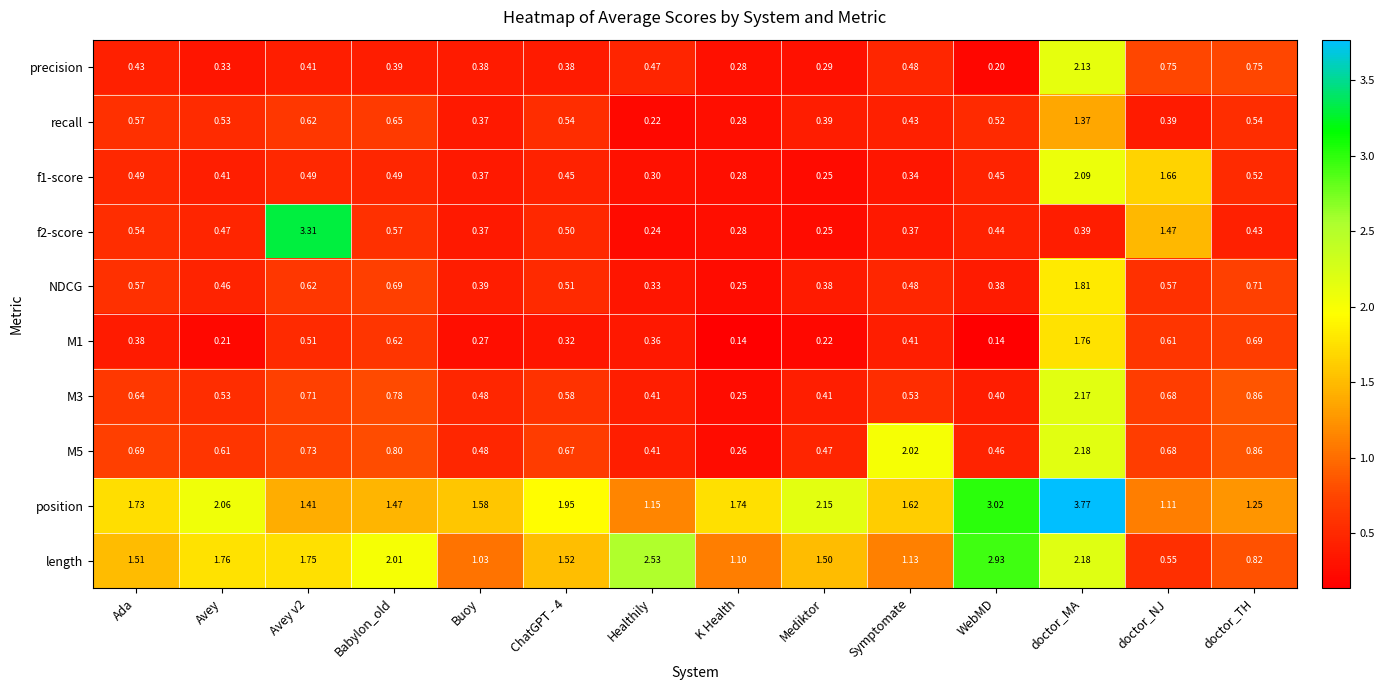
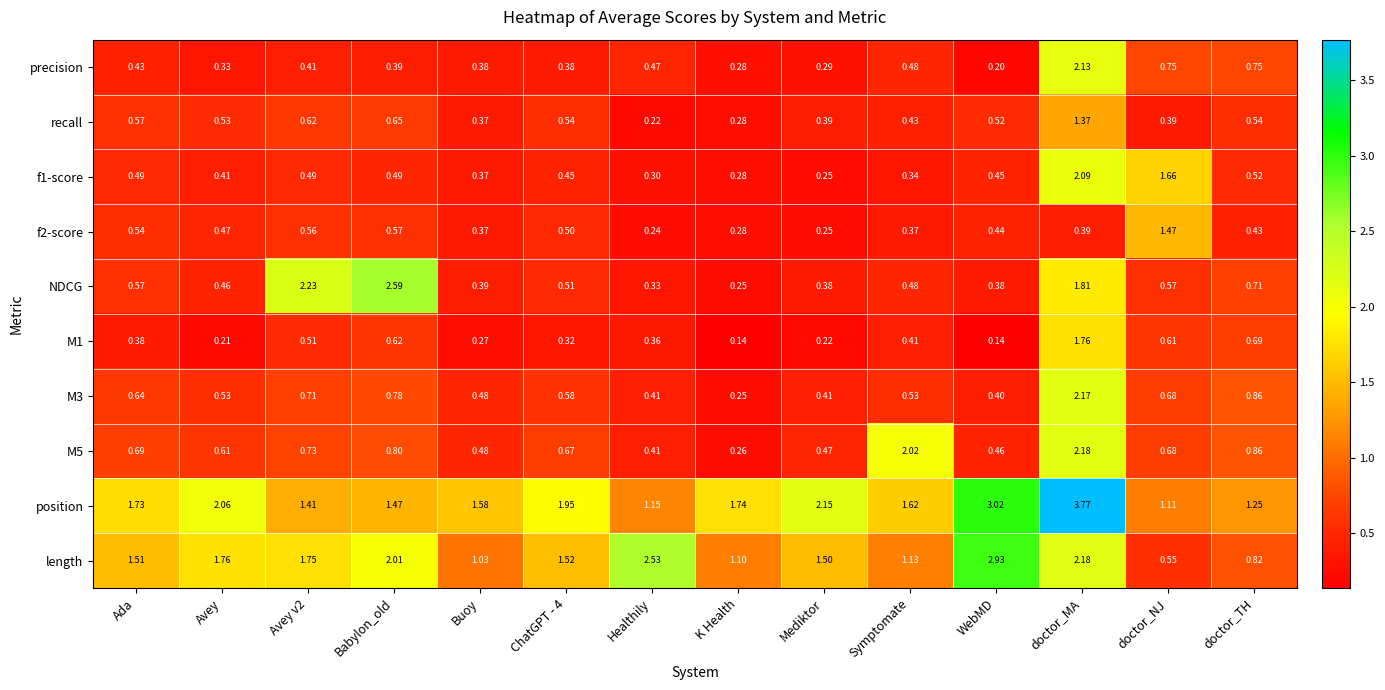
  {
    "precision": {
      "Ada": 0.43,
      "Avey": 0.33,
      "Avey v2": 0.41,
      "Babylon_old": 0.39,
      "Buoy": 0.38,
      "ChatGPT - 4": 0.38,
      "Healthily": 0.47,
      "K Health": 0.28,
      "Mediktor": 0.29,
      "Symptomate": 0.48,
      "WebMD": 0.20,
      "doctor_MA": 2.13,
      "doctor_NJ": 0.75,
      "doctor_TH": 0.75
    },
    "recall": {
      "Ada": 0.57,
      "Avey": 0.53,
      "Avey v2": 0.62,
      "Babylon_old": 0.65,
      "Buoy": 0.37,
      "ChatGPT - 4": 0.54,
      "Healthily": 0.22,
      "K Health": 0.28,
      "Mediktor": 0.39,
      "Symptomate": 0.43,
      "WebMD": 0.52,
      "doctor_MA": 1.37,
      "doctor_NJ": 0.39,
      "doctor_TH": 0.54
    },
    "f1-score": {
      "Ada": 0.49,
      "Avey": 0.41,
      "Avey v2": 0.49,
      "Babylon_old": 0.49,
      "Buoy": 0.37,
      "ChatGPT - 4": 0.45,
      "Healthily": 0.30,
      "K Health": 0.28,
      "Mediktor": 0.25,
      "Symptomate": 0.34,
      "WebMD": 0.45,
      "doctor_MA": 2.09,
      "doctor_NJ": 1.66,
      "doctor_TH": 0.52
    },
    "f2-score": {
      "Ada": 0.54,
      "Avey": 0.47,
-     "Avey v2": 3.31,
+     "Avey v2": 0.56,
      "Babylon_old": 0.57,
      "Buoy": 0.37,
      "ChatGPT - 4": 0.50,
      "Healthily": 0.24,
      "K Health": 0.28,
      "Mediktor": 0.25,
      "Symptomate": 0.37,
      "WebMD": 0.44,
      "doctor_MA": 0.39,
      "doctor_NJ": 1.47,
      "doctor_TH": 0.43
    },
    "NDCG": {
      "Ada": 0.57,
      "Avey": 0.46,
-     "Avey v2": 0.62,
-     "Babylon_old": 0.69,
+     "Avey v2": 2.23,
+     "Babylon_old": 2.59,
      "Buoy": 0.39,
      "ChatGPT - 4": 0.51,
      "Healthily": 0.33,
      "K Health": 0.25,
      "Mediktor": 0.38,
      "Symptomate": 0.48,
      "WebMD": 0.38,
      "doctor_MA": 1.81,
      "doctor_NJ": 0.57,
      "doctor_TH": 0.71
    },
    "M1": {
      "Ada": 0.38,
      "Avey": 0.21,
      "Avey v2": 0.51,
      "Babylon_old": 0.62,
      "Buoy": 0.27,
      "ChatGPT - 4": 0.32,
      "Healthily": 0.36,
      "K Health": 0.14,
      "Mediktor": 0.22,
      "Symptomate": 0.41,
      "WebMD": 0.14,
      "doctor_MA": 1.76,
      "doctor_NJ": 0.61,
      "doctor_TH": 0.69
    },
    "M3": {
      "Ada": 0.64,
      "Avey": 0.53,
      "Avey v2": 0.71,
      "Babylon_old": 0.78,
      "Buoy": 0.48,
      "ChatGPT - 4": 0.58,
      "Healthily": 0.41,
      "K Health": 0.25,
      "Mediktor": 0.41,
      "Symptomate": 0.53,
      "WebMD": 0.40,
      "doctor_MA": 2.17,
      "doctor_NJ": 0.68,
      "doctor_TH": 0.86
    },
    "M5": {
      "Ada": 0.69,
      "Avey": 0.61,
      "Avey v2": 0.73,
      "Babylon_old": 0.80,
      "Buoy": 0.48,
      "ChatGPT - 4": 0.67,
      "Healthily": 0.41,
      "K Health": 0.26,
      "Mediktor": 0.47,
      "Symptomate": 2.02,
      "WebMD": 0.46,
      "doctor_MA": 2.18,
      "doctor_NJ": 0.68,
      "doctor_TH": 0.86
    },
    "position": {
      "Ada": 1.73,
      "Avey": 2.06,
      "Avey v2": 1.41,
      "Babylon_old": 1.47,
      "Buoy": 1.58,
      "ChatGPT - 4": 1.95,
      "Healthily": 1.15,
      "K Health": 1.74,
      "Mediktor": 2.15,
      "Symptomate": 1.62,
      "WebMD": 3.02,
      "doctor_MA": 3.77,
      "doctor_NJ": 1.11,
      "doctor_TH": 1.25
    },
    "length": {
      "Ada": 1.51,
      "Avey": 1.76,
      "Avey v2": 1.75,
      "Babylon_old": 2.01,
      "Buoy": 1.03,
      "ChatGPT - 4": 1.52,
      "Healthily": 2.53,
      "K Health": 1.10,
      "Mediktor": 1.50,
      "Symptomate": 1.13,
      "WebMD": 2.93,
      "doctor_MA": 2.18,
      "doctor_NJ": 0.55,
      "doctor_TH": 0.82
    }
  }
